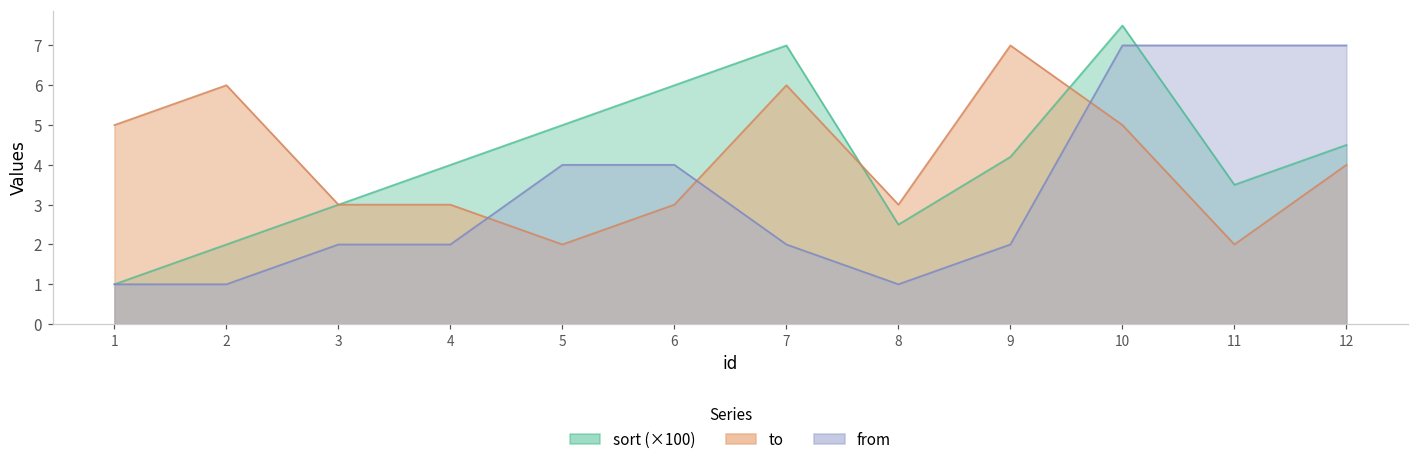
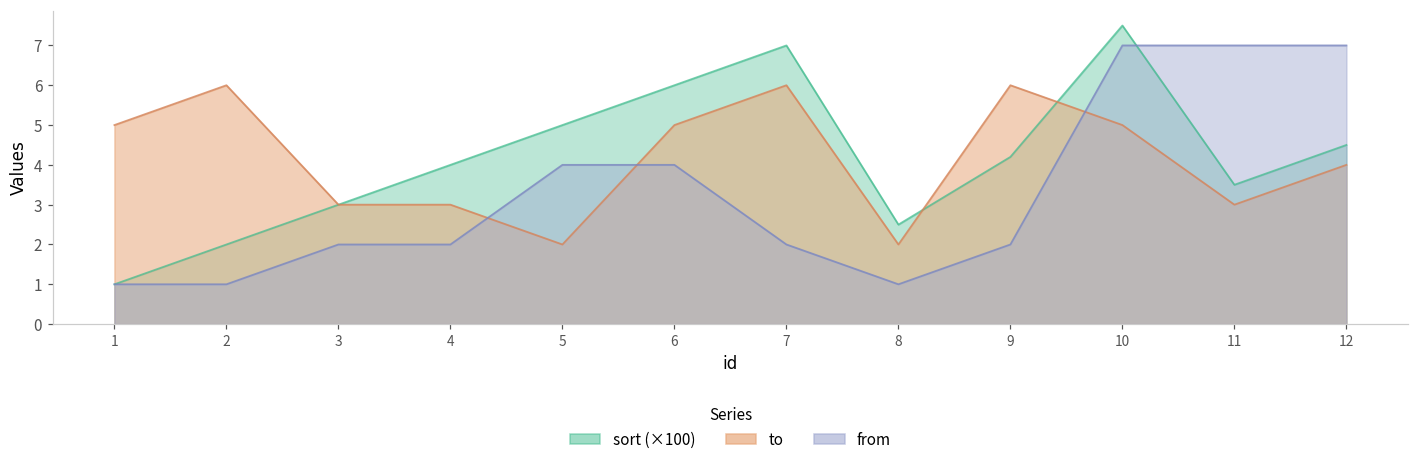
  {
    "to": {
      "1": 5,
      "2": 6,
      "4": 3,
      "5": 2,
-     "6": 3,
+     "6": 5,
      "7": 6,
-     "8": 3,
-     "9": 7,
+     "8": 2,
+     "9": 6,
      "10": 5,
-     "11": 2,
+     "11": 3,
      "12": 4
    }
  }
